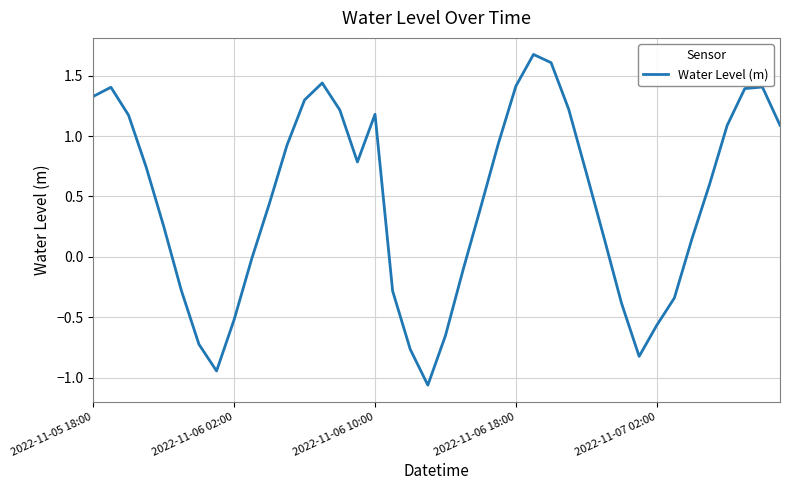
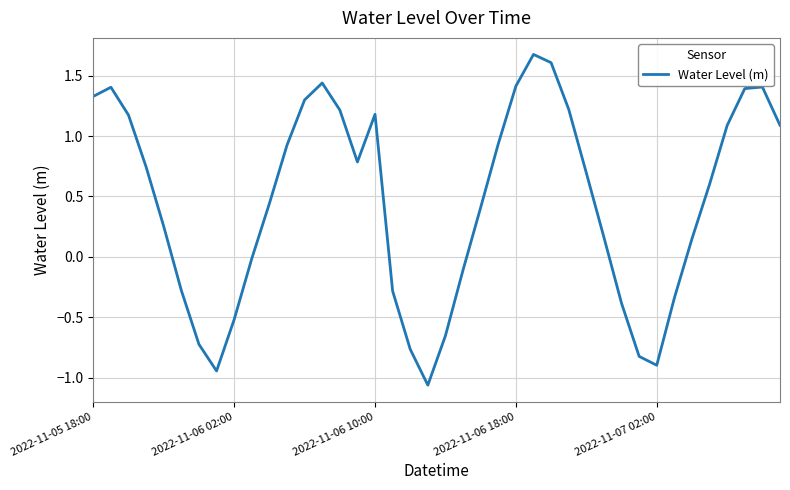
  {
    "2022-11-05 18:00": 1.33,
    "2022-11-06 02:00": -0.52,
    "2022-11-06 10:00": 1.18,
    "2022-11-06 18:00": 1.41,
-   "2022-11-07 02:00": -0.57
+   "2022-11-07 02:00": -0.90
  }
